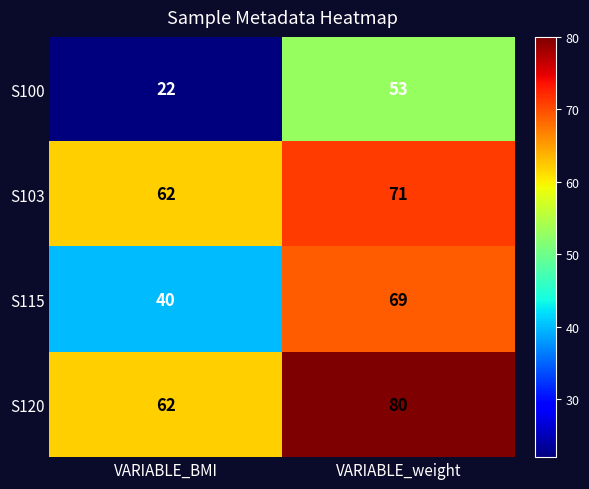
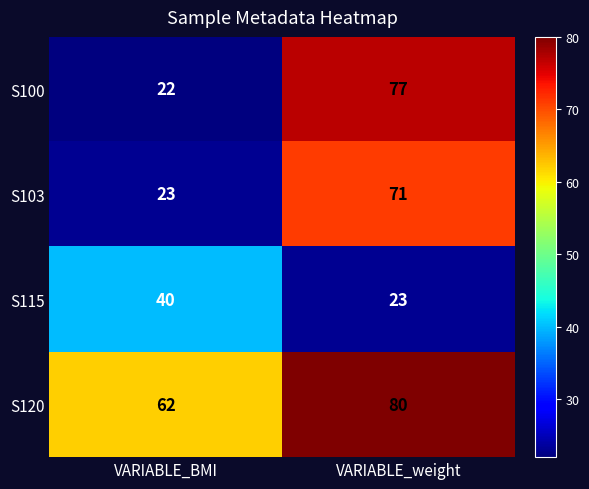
  {
    "S100": {
      "VARIABLE_BMI": 22,
-     "VARIABLE_weight": 53
+     "VARIABLE_weight": 77
    },
    "S103": {
-     "VARIABLE_BMI": 62,
+     "VARIABLE_BMI": 23,
      "VARIABLE_weight": 71
    },
    "S115": {
      "VARIABLE_BMI": 40,
-     "VARIABLE_weight": 69
+     "VARIABLE_weight": 23
    },
    "S120": {
      "VARIABLE_BMI": 62,
      "VARIABLE_weight": 80
    }
  }
